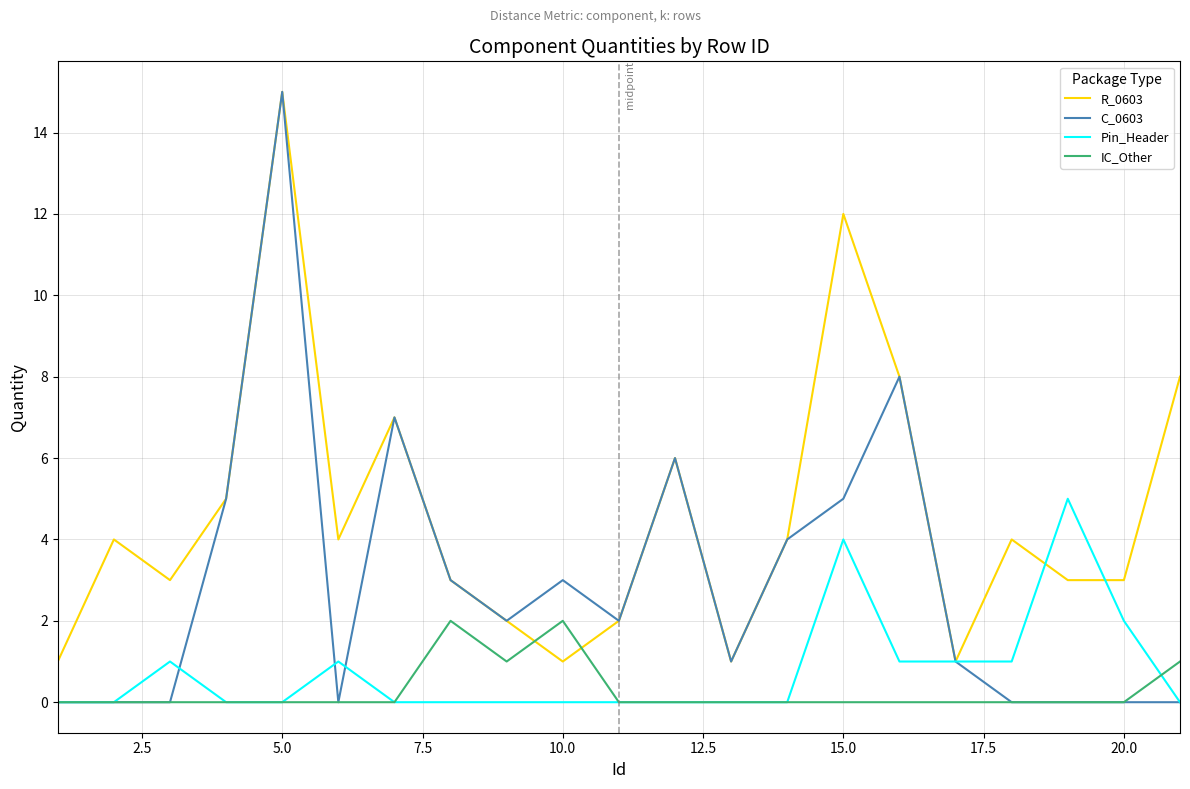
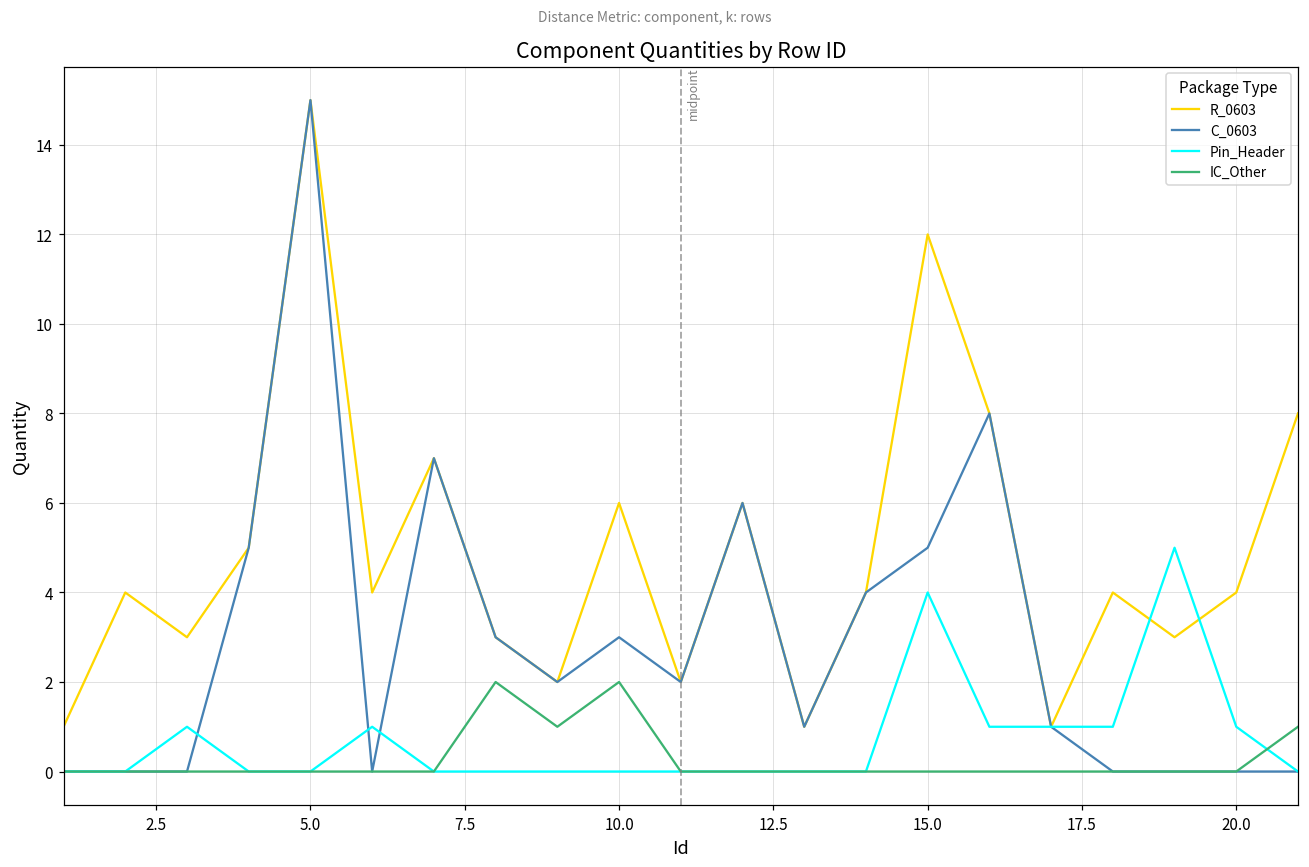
  {
    "R_0603": {
-     "10.0": 1,
+     "10.0": 6,
      "15.0": 12,
-     "20.0": 3
+     "20.0": 4
    },
    "C_0603": {
      "10.0": 3,
      "15.0": 5
    },
    "Pin_Header": {
      "10.0": 0,
      "15.0": 4,
-     "20.0": 2
+     "20.0": 1
    },
    "IC_Other": {
      "10.0": 2,
      "15.0": 0
    }
  }
